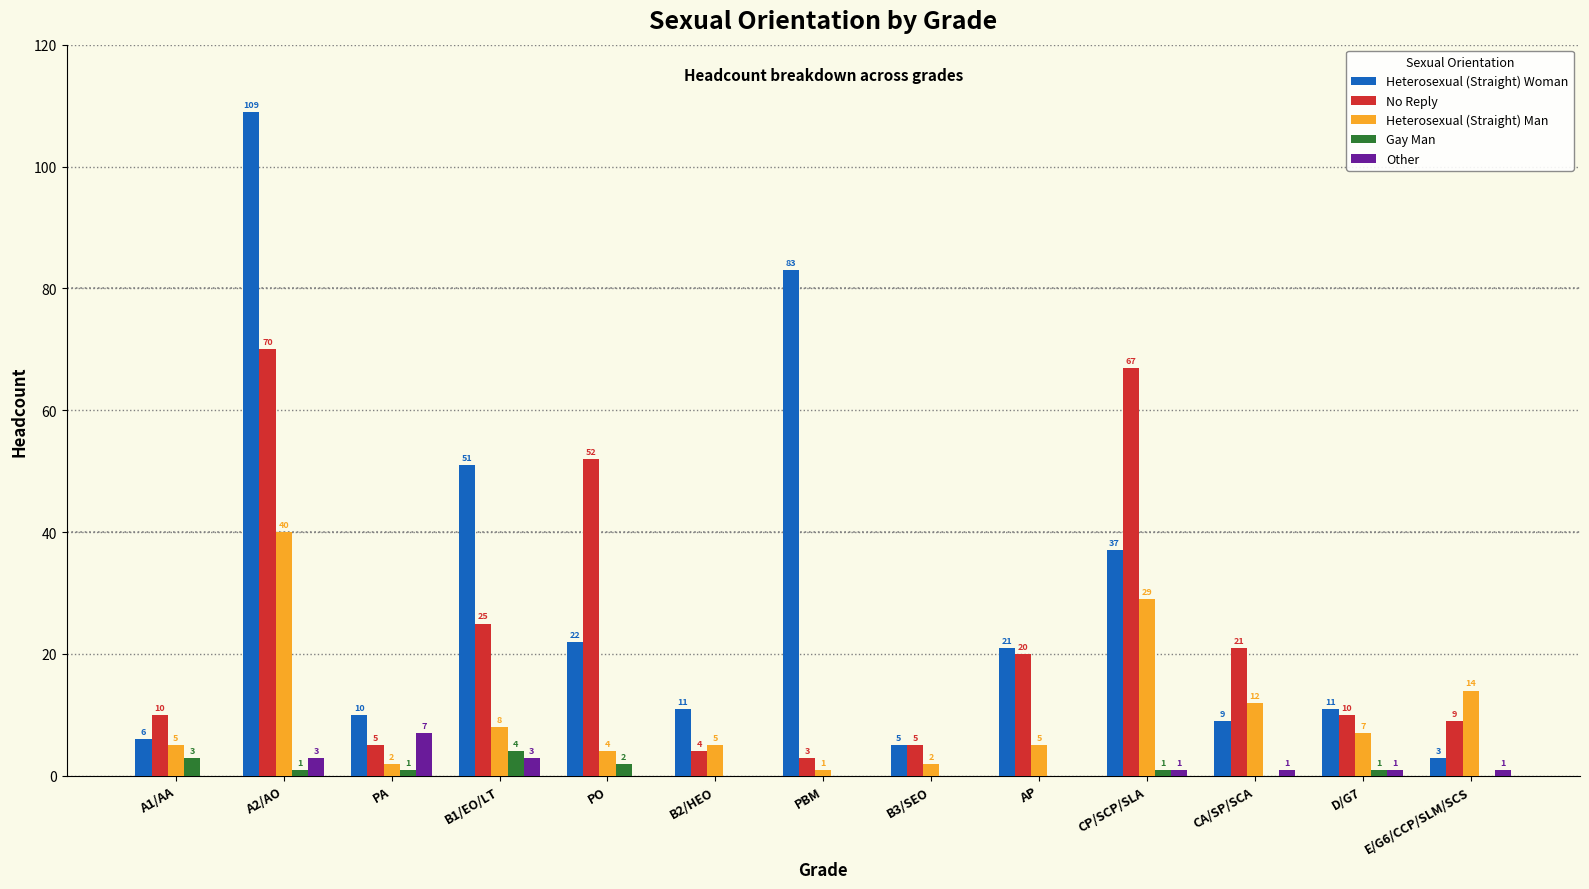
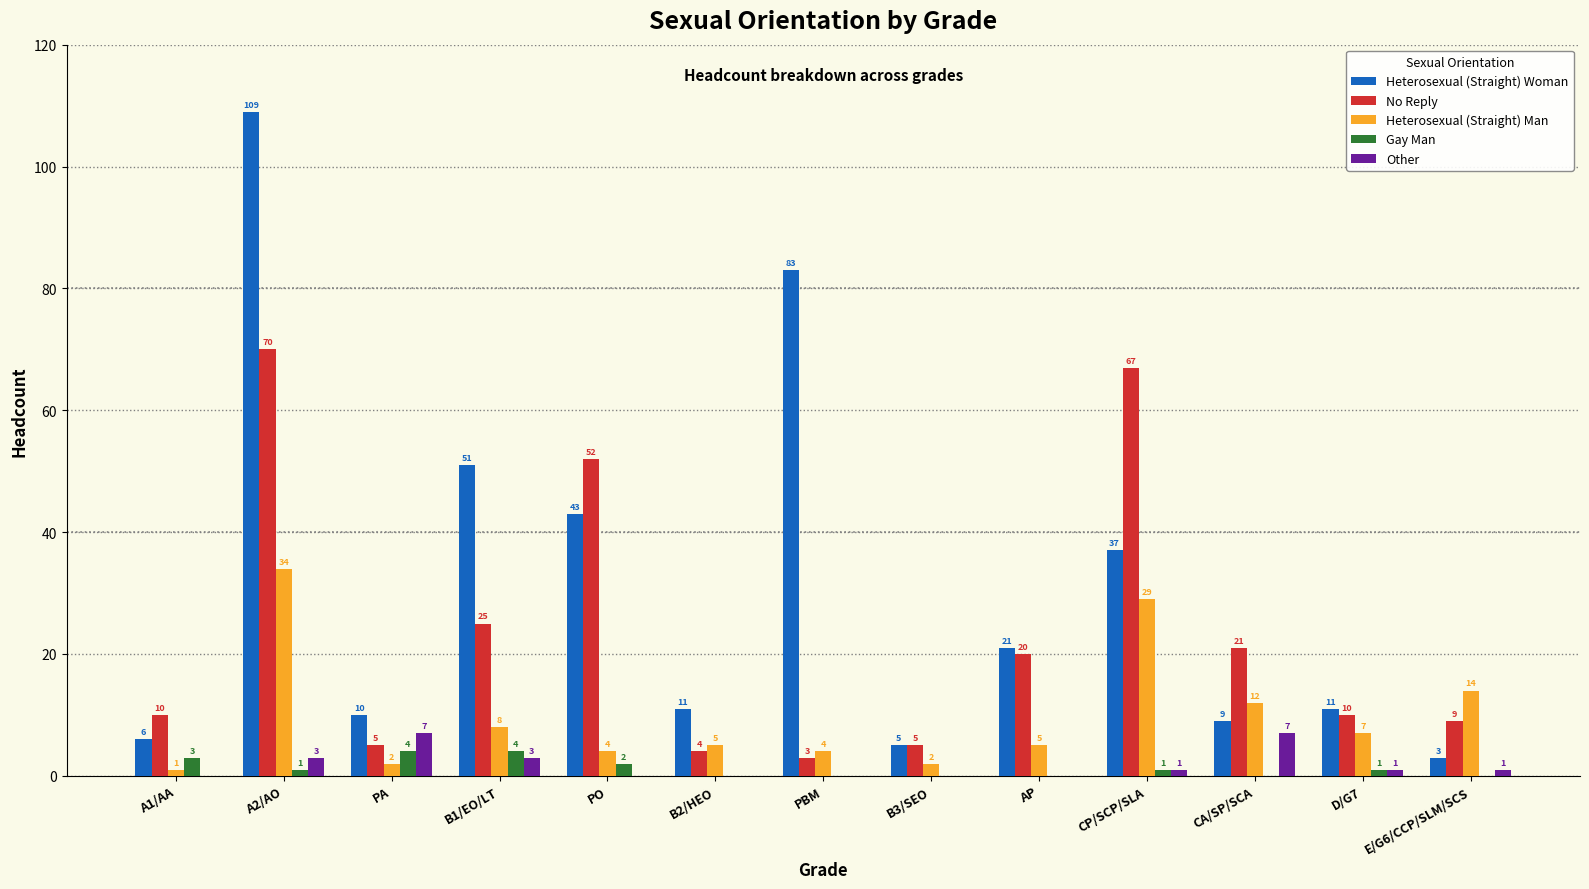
  {
    "Heterosexual (Straight) Woman": {
      "A1/AA": 6,
      "A2/AO": 109,
      "PA": 10,
      "B1/EO/LT": 51,
-     "PO": 22,
+     "PO": 43,
      "B2/HEO": 11,
      "PBM": 83,
      "B3/SEO": 5,
      "AP": 21,
      "CP/SCP/SLA": 37,
      "CA/SP/SCA": 9,
      "D/G7": 11,
      "E/G6/CCP/SLM/SCS": 3
    },
    "No Reply": {
      "A1/AA": 10,
      "A2/AO": 70,
      "PA": 5,
      "B1/EO/LT": 25,
      "PO": 52,
      "B2/HEO": 4,
      "PBM": 3,
      "B3/SEO": 5,
      "AP": 20,
      "CP/SCP/SLA": 67,
      "CA/SP/SCA": 21,
      "D/G7": 10,
      "E/G6/CCP/SLM/SCS": 9
    },
    "Heterosexual (Straight) Man": {
-     "A1/AA": 5,
-     "A2/AO": 40,
+     "A1/AA": 1,
+     "A2/AO": 34,
      "PA": 2,
      "B1/EO/LT": 8,
      "PO": 4,
      "B2/HEO": 5,
-     "PBM": 1,
+     "PBM": 4,
      "B3/SEO": 2,
      "AP": 5,
      "CP/SCP/SLA": 29,
      "CA/SP/SCA": 12,
      "D/G7": 7,
      "E/G6/CCP/SLM/SCS": 14
    },
    "Gay Man": {
      "A1/AA": 3,
      "A2/AO": 1,
-     "PA": 1,
+     "PA": 4,
      "B1/EO/LT": 4,
      "PO": 2,
      "CP/SCP/SLA": 1,
      "D/G7": 1
    },
    "Other": {
      "A2/AO": 3,
      "PA": 7,
      "B1/EO/LT": 3,
      "CP/SCP/SLA": 1,
-     "CA/SP/SCA": 1,
+     "CA/SP/SCA": 7,
      "D/G7": 1,
      "E/G6/CCP/SLM/SCS": 1
    }
  }
